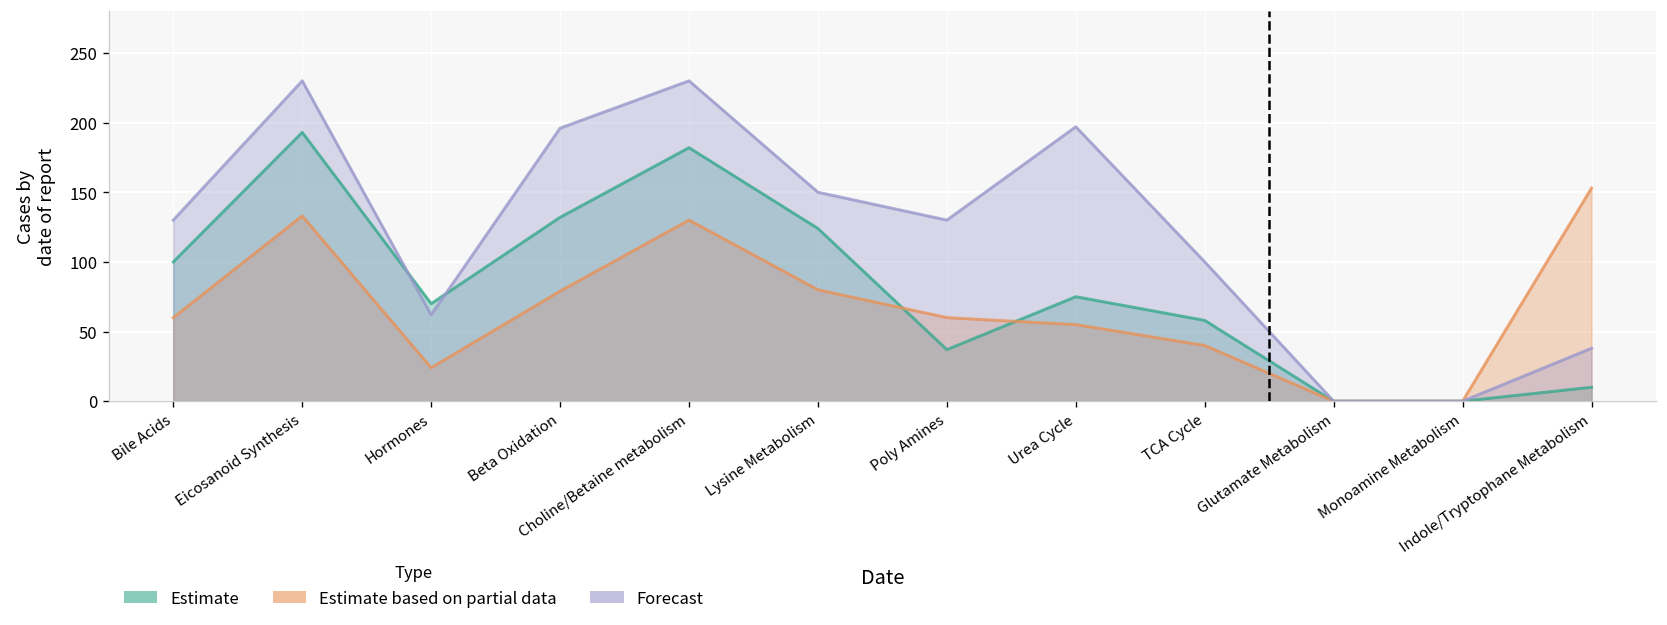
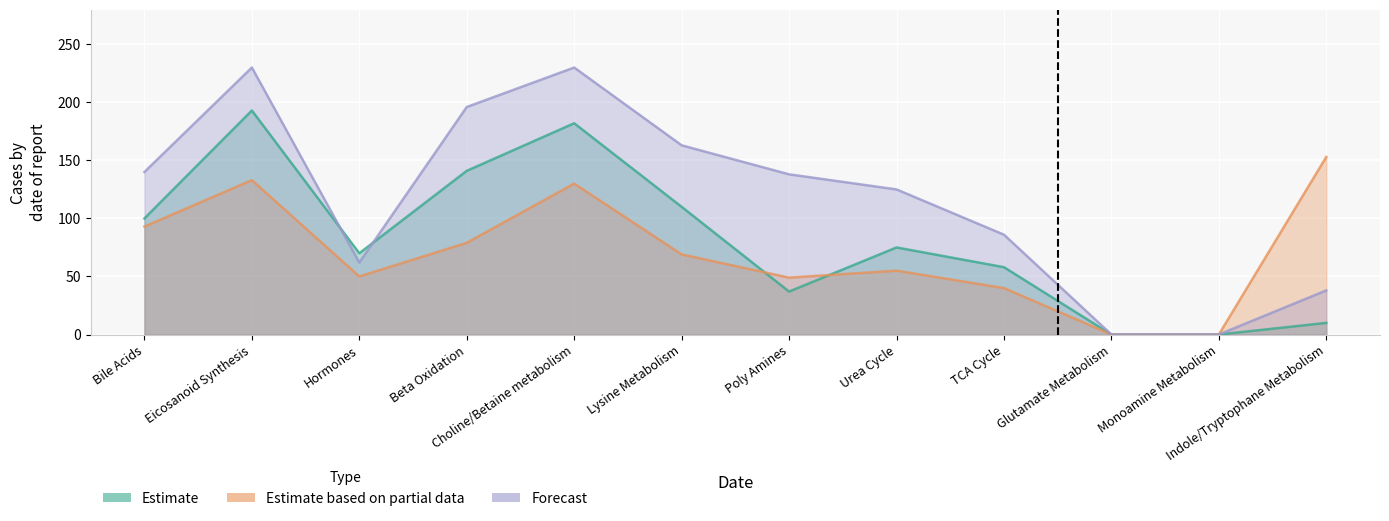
  {
    "Estimate": {
      "Bile Acids": 100,
      "Eicosanoid Synthesis": 193,
      "Hormones": 70,
-     "Beta Oxidation": 132,
+     "Beta Oxidation": 141,
      "Choline/Betaine metabolism": 182,
-     "Lysine Metabolism": 124,
+     "Lysine Metabolism": 110,
      "Poly Amines": 37,
      "Urea Cycle": 75,
      "TCA Cycle": 58,
      "Indole/Tryptophane Metabolism": 10
    },
    "Estimate based on partial data": {
-     "Bile Acids": 60,
+     "Bile Acids": 93,
      "Eicosanoid Synthesis": 133,
-     "Hormones": 24,
+     "Hormones": 50,
      "Beta Oxidation": 79,
      "Choline/Betaine metabolism": 130,
-     "Lysine Metabolism": 80,
-     "Poly Amines": 60,
+     "Lysine Metabolism": 69,
+     "Poly Amines": 49,
      "Urea Cycle": 55,
      "TCA Cycle": 40,
      "Indole/Tryptophane Metabolism": 153
    },
    "Forecast": {
-     "Bile Acids": 130,
+     "Bile Acids": 140,
      "Eicosanoid Synthesis": 230,
      "Hormones": 62,
      "Beta Oxidation": 196,
      "Choline/Betaine metabolism": 230,
-     "Lysine Metabolism": 150,
-     "Poly Amines": 130,
-     "Urea Cycle": 197,
-     "TCA Cycle": 100,
+     "Lysine Metabolism": 163,
+     "Poly Amines": 138,
+     "Urea Cycle": 125,
+     "TCA Cycle": 86,
      "Indole/Tryptophane Metabolism": 38
    }
  }
